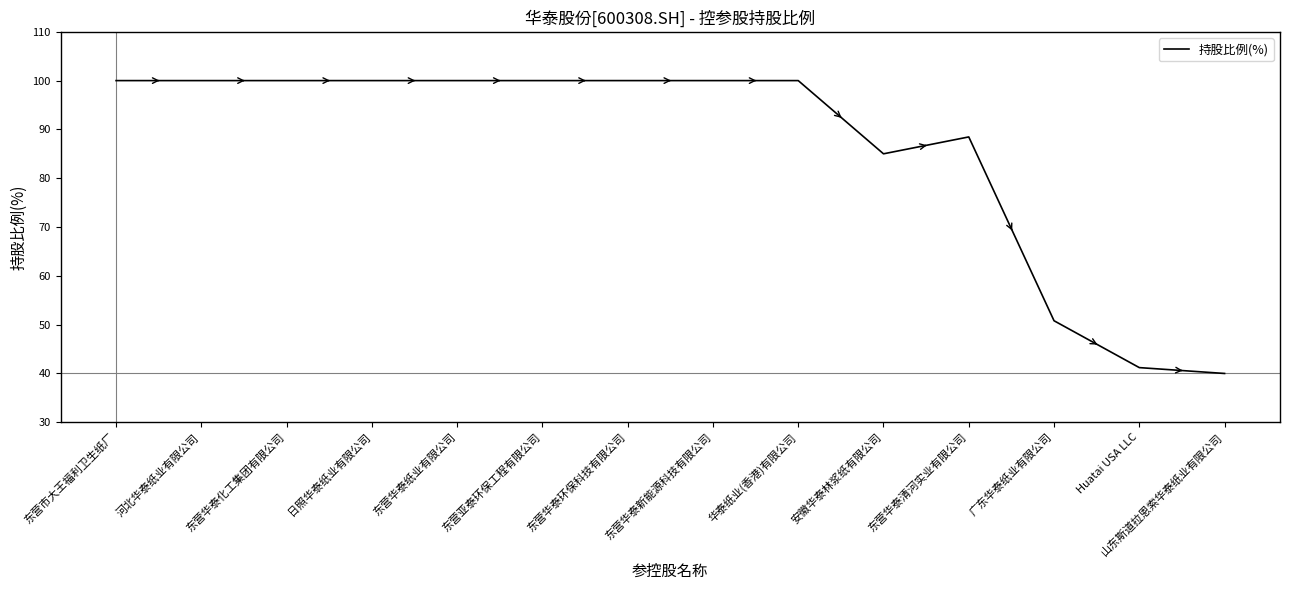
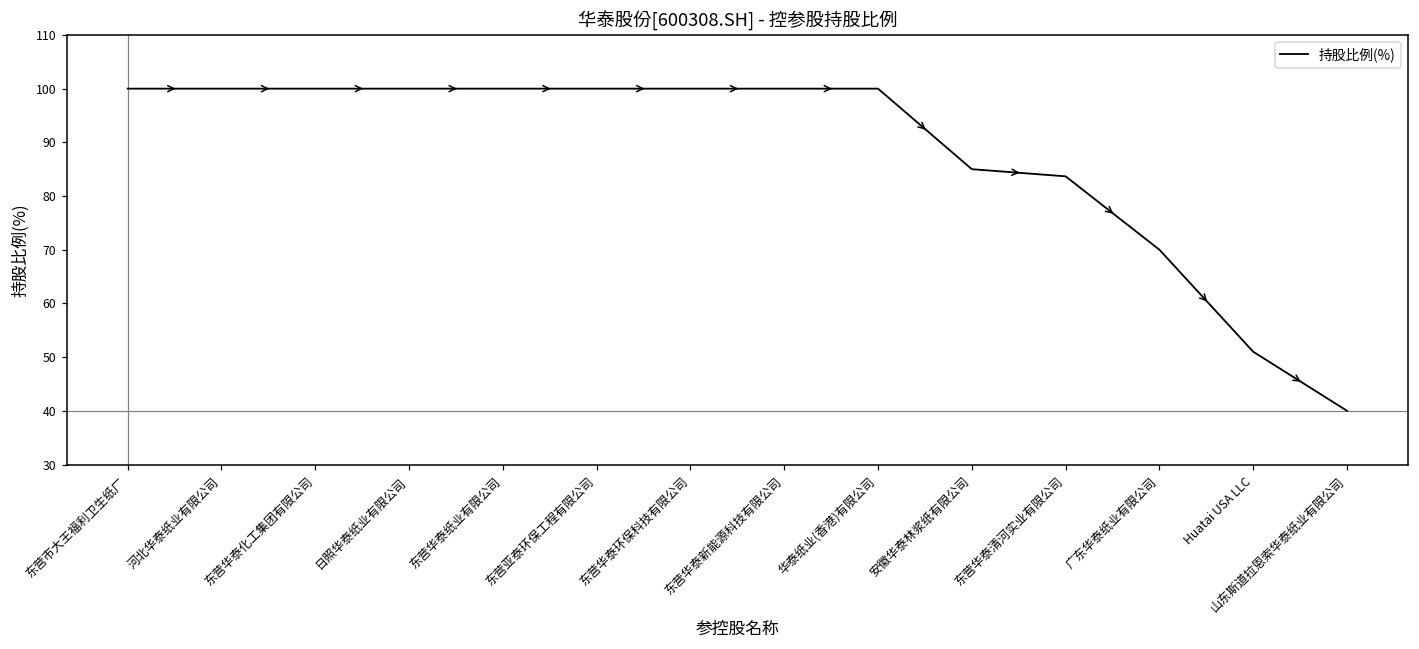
  {
    "东营市大王福利卫生纸厂": 100,
    "河北华泰纸业有限公司": 100,
    "东营华泰化工集团有限公司": 100,
    "日照华泰纸业有限公司": 100,
    "东营华泰纸业有限公司": 100,
    "东营亚泰环保工程有限公司": 100,
    "东营华泰环保科技有限公司": 100,
    "东营华泰新能源科技有限公司": 100,
    "华泰纸业(香港)有限公司": 100,
    "安徽华泰林浆纸有限公司": 85,
-   "东营华泰清河实业有限公司": 88,
-   "广东华泰纸业有限公司": 51,
-   "Huatai USA LLC": 41,
+   "东营华泰清河实业有限公司": 84,
+   "广东华泰纸业有限公司": 70,
+   "Huatai USA LLC": 51,
    "山东斯道拉恩索华泰纸业有限公司": 40
  }
